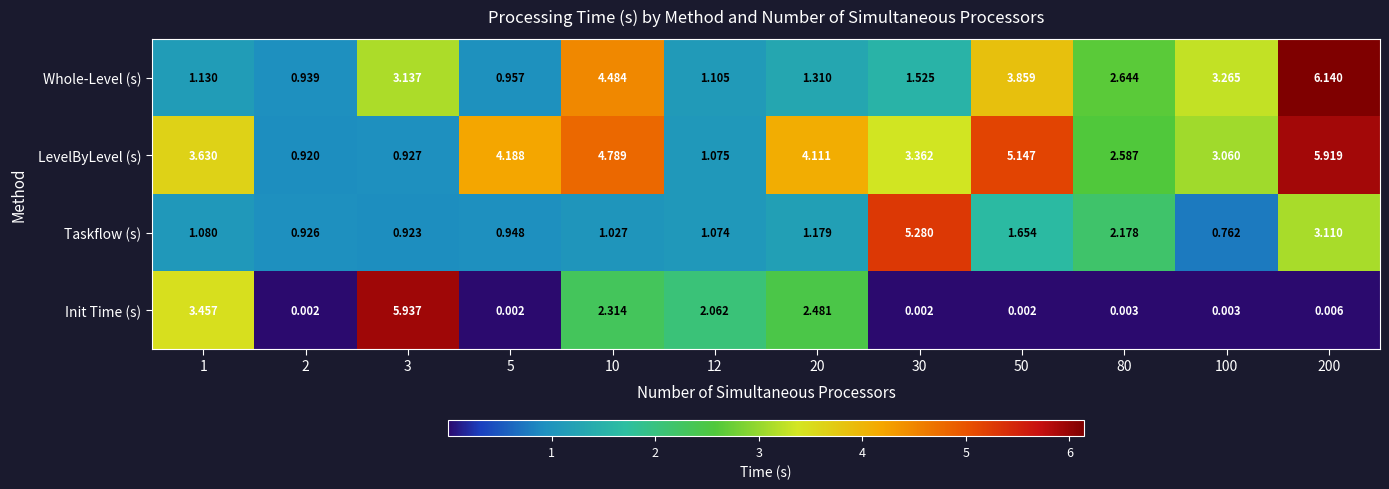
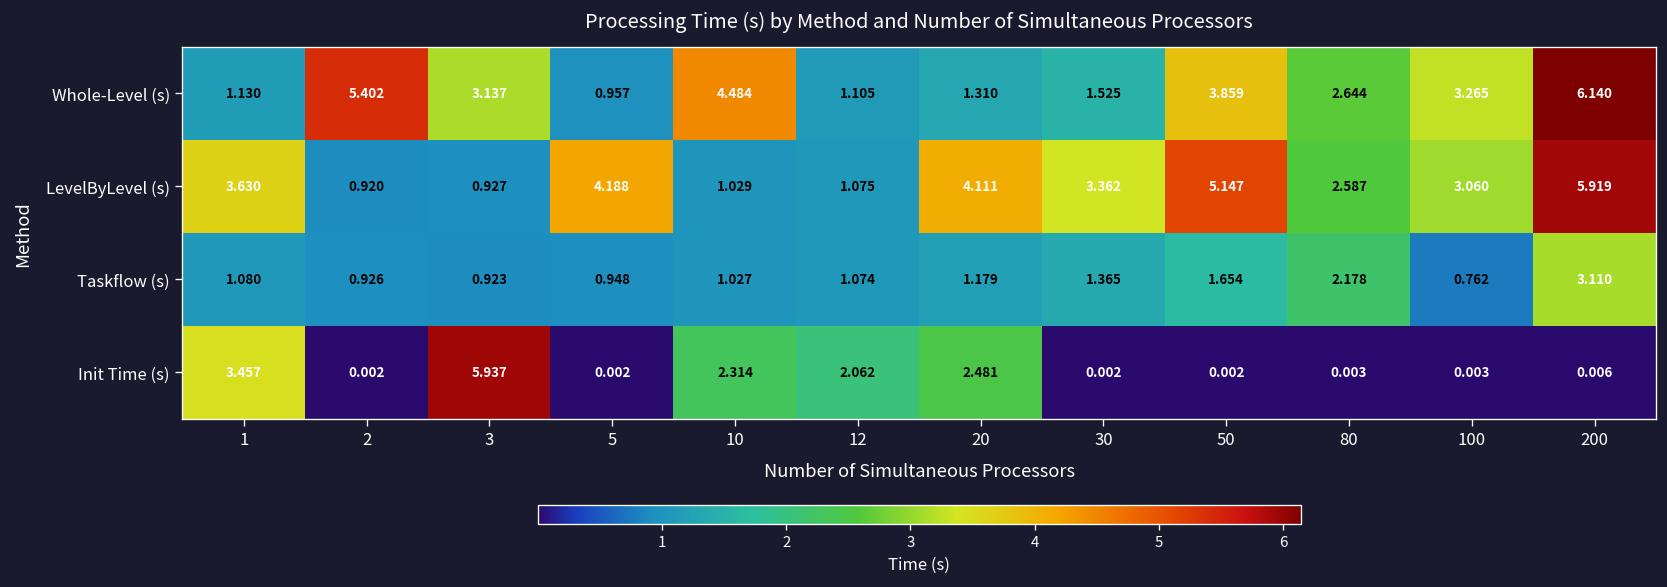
  {
    "Whole-Level (s)": {
      "1": 1.130,
-     "2": 0.939,
+     "2": 5.402,
      "3": 3.137,
      "5": 0.957,
      "10": 4.484,
      "12": 1.105,
      "20": 1.310,
      "30": 1.525,
      "50": 3.859,
      "80": 2.644,
      "100": 3.265,
      "200": 6.140
    },
    "LevelByLevel (s)": {
      "1": 3.630,
      "2": 0.920,
      "3": 0.927,
      "5": 4.188,
-     "10": 4.789,
+     "10": 1.029,
      "12": 1.075,
      "20": 4.111,
      "30": 3.362,
      "50": 5.147,
      "80": 2.587,
      "100": 3.060,
      "200": 5.919
    },
    "Taskflow (s)": {
      "1": 1.080,
      "2": 0.926,
      "3": 0.923,
      "5": 0.948,
      "10": 1.027,
      "12": 1.074,
      "20": 1.179,
-     "30": 5.280,
+     "30": 1.365,
      "50": 1.654,
      "80": 2.178,
      "100": 0.762,
      "200": 3.110
    },
    "Init Time (s)": {
      "1": 3.457,
      "2": 0.002,
      "3": 5.937,
      "5": 0.002,
      "10": 2.314,
      "12": 2.062,
      "20": 2.481,
      "30": 0.002,
      "50": 0.002,
      "80": 0.003,
      "100": 0.003,
      "200": 0.006
    }
  }
